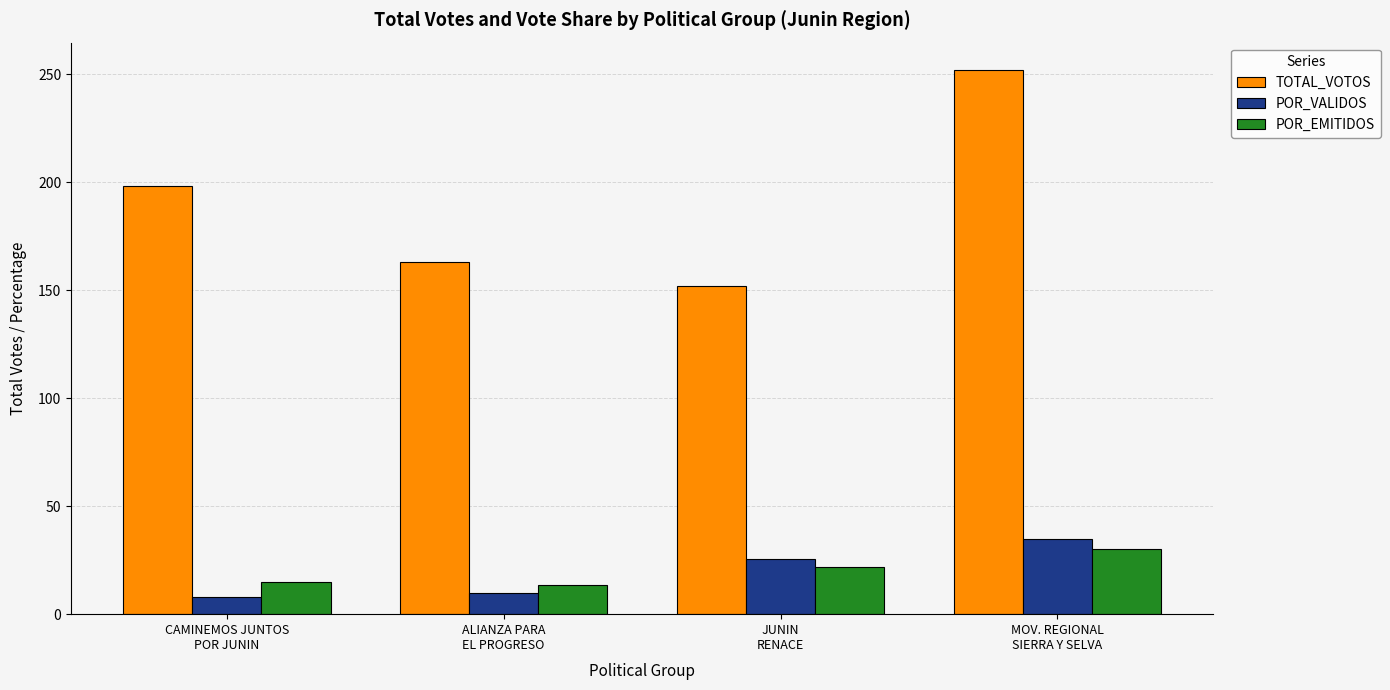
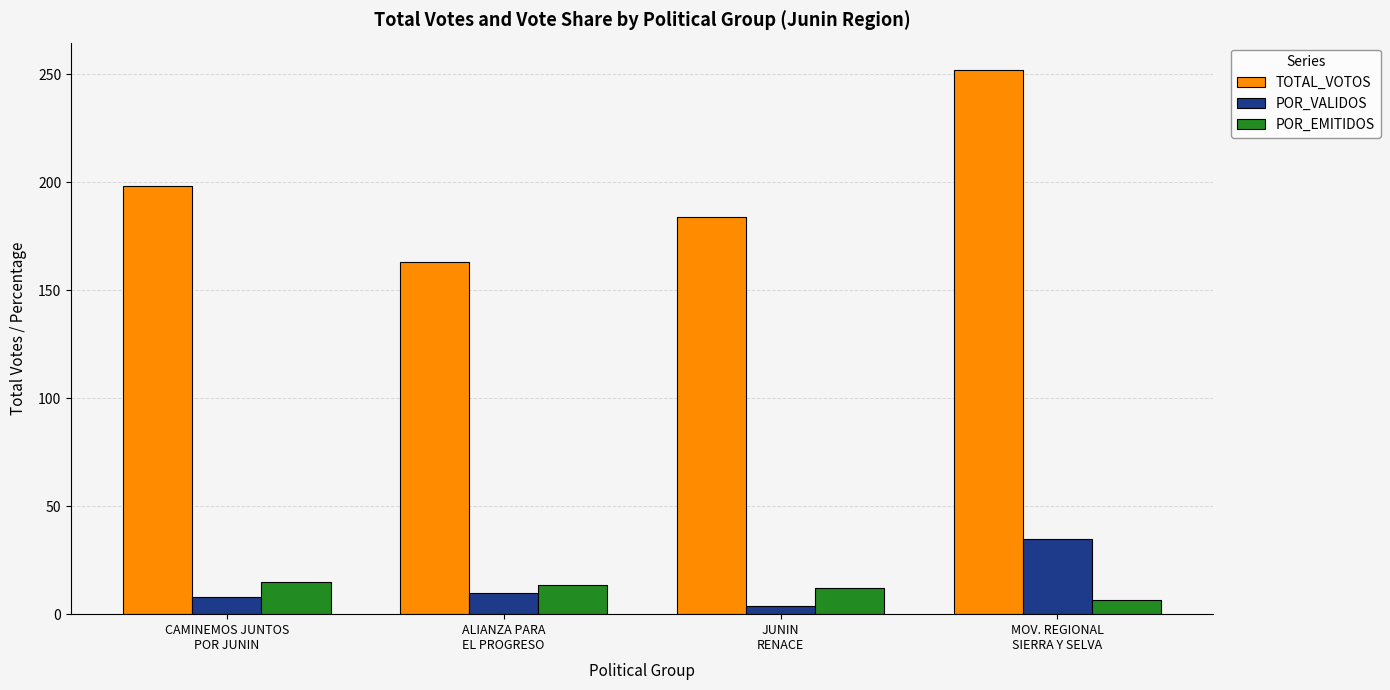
  {
    "TOTAL_VOTOS": {
      "CAMINEMOS JUNTOS POR JUNIN": 198,
      "ALIANZA PARA EL PROGRESO": 163,
-     "JUNIN RENACE": 152,
+     "JUNIN RENACE": 184,
      "MOV. REGIONAL SIERRA Y SELVA": 252
    },
    "POR_VALIDOS": {
      "CAMINEMOS JUNTOS POR JUNIN": 8,
      "ALIANZA PARA EL PROGRESO": 10,
-     "JUNIN RENACE": 25,
+     "JUNIN RENACE": 4,
      "MOV. REGIONAL SIERRA Y SELVA": 35
    },
    "POR_EMITIDOS": {
      "CAMINEMOS JUNTOS POR JUNIN": 15,
      "ALIANZA PARA EL PROGRESO": 13,
-     "JUNIN RENACE": 22,
-     "MOV. REGIONAL SIERRA Y SELVA": 30
+     "JUNIN RENACE": 12,
+     "MOV. REGIONAL SIERRA Y SELVA": 6
    }
  }
